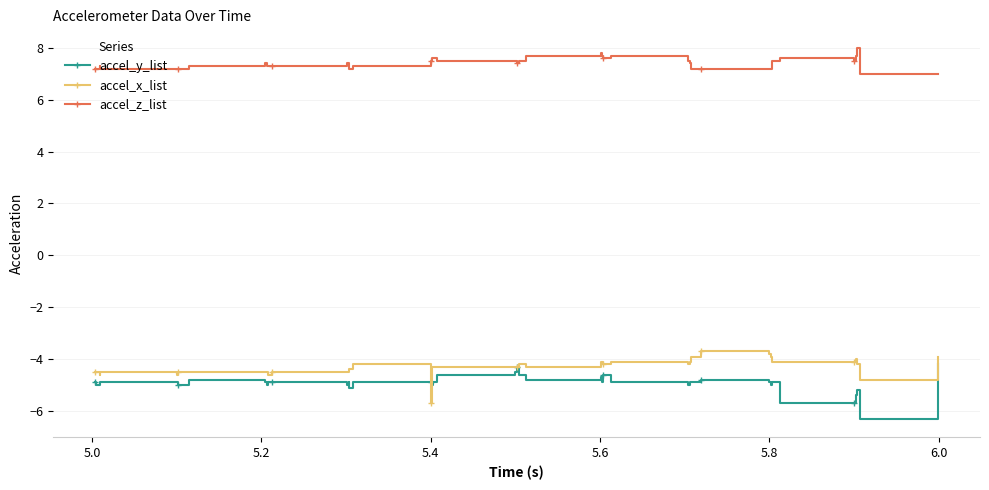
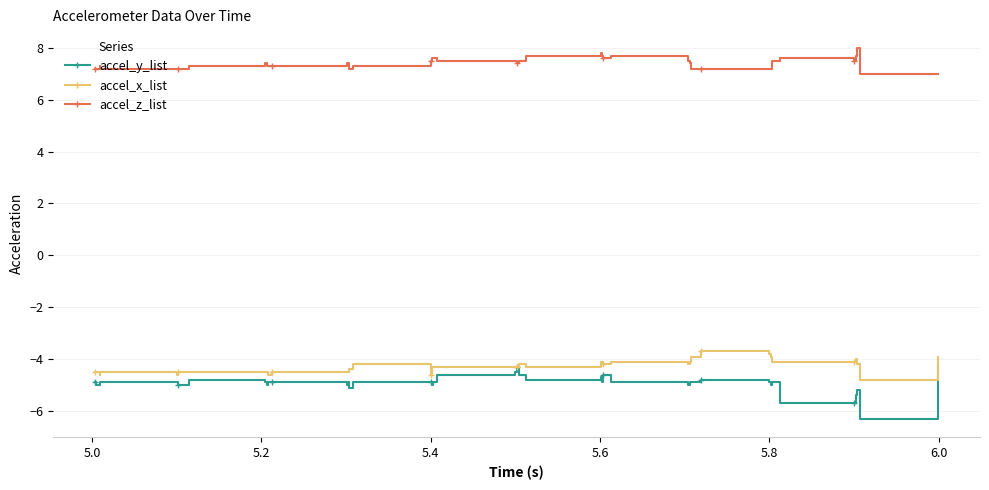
  {
    "accel_y_list": {
      "5.4": -4.9,
      "5.8": -4.9
    },
    "accel_x_list": {
-     "5.4": -5.7,
+     "5.4": -4.6,
      "5.8": -3.8
    },
    "accel_z_list": {
      "5.4": 7.5,
      "5.8": 7.2
    }
  }
